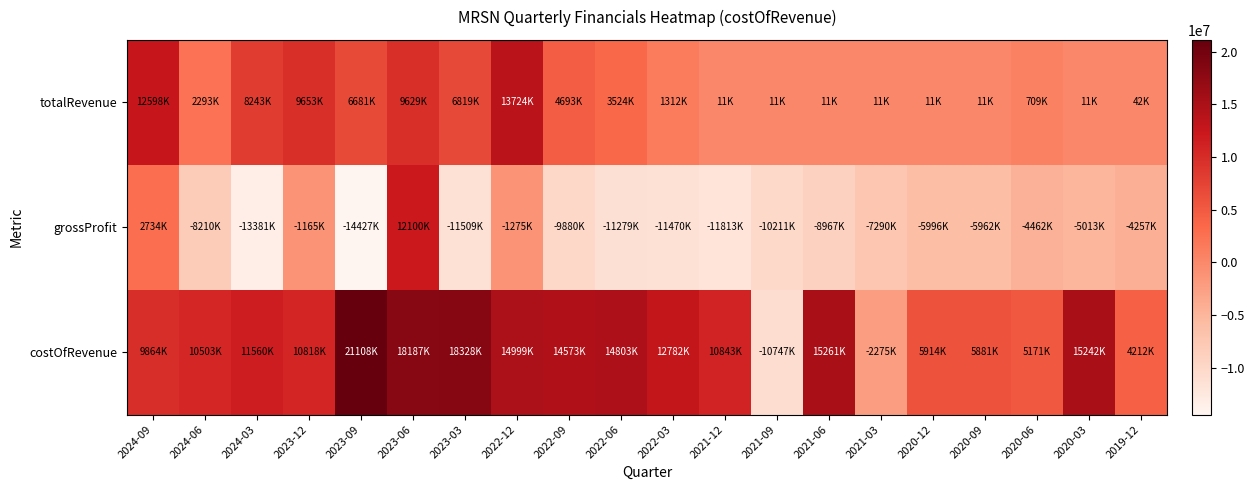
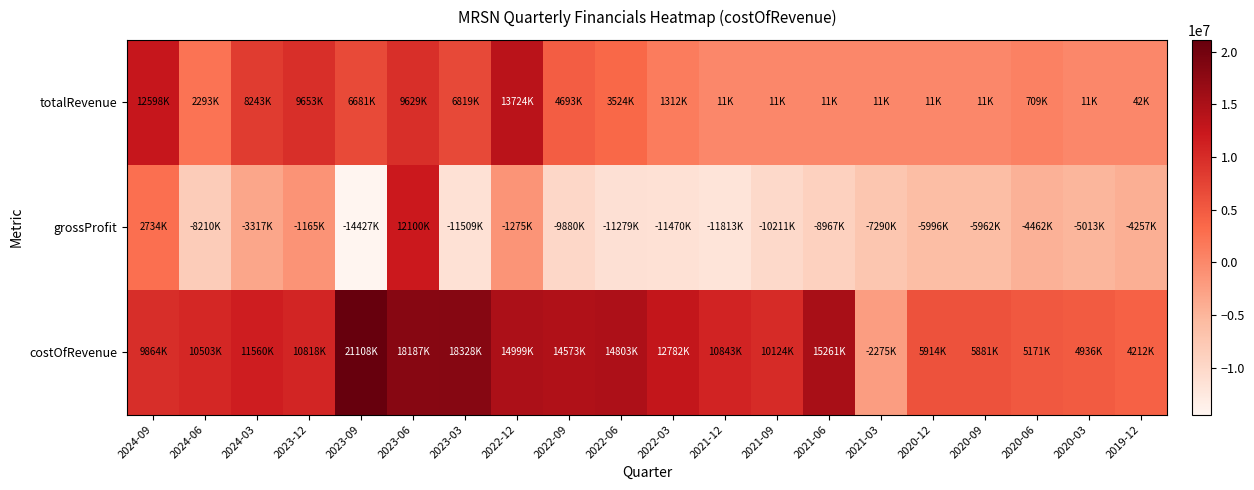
  {
    "totalRevenue": {
      "2024-09": "12598K",
      "2024-06": "2293K",
      "2024-03": "8243K",
      "2023-12": "9653K",
      "2023-09": "6681K",
      "2023-06": "9629K",
      "2023-03": "6819K",
      "2022-12": "13724K",
      "2022-09": "4693K",
      "2022-06": "3524K",
      "2022-03": "1312K",
      "2021-12": "11K",
      "2021-09": "11K",
      "2021-06": "11K",
      "2021-03": "11K",
      "2020-12": "11K",
      "2020-09": "11K",
      "2020-06": "709K",
      "2020-03": "11K",
      "2019-12": "42K"
    },
    "grossProfit": {
      "2024-09": "2734K",
      "2024-06": "-8210K",
-     "2024-03": "-13381K",
+     "2024-03": "-3317K",
      "2023-12": "-1165K",
      "2023-09": "-14427K",
      "2023-06": "12100K",
      "2023-03": "-11509K",
      "2022-12": "-1275K",
      "2022-09": "-9880K",
      "2022-06": "-11279K",
      "2022-03": "-11470K",
      "2021-12": "-11813K",
      "2021-09": "-10211K",
      "2021-06": "-8967K",
      "2021-03": "-7290K",
      "2020-12": "-5996K",
      "2020-09": "-5962K",
      "2020-06": "-4462K",
      "2020-03": "-5013K",
      "2019-12": "-4257K"
    },
    "costOfRevenue": {
      "2024-09": "9864K",
      "2024-06": "10503K",
      "2024-03": "11560K",
      "2023-12": "10818K",
      "2023-09": "21108K",
      "2023-06": "18187K",
      "2023-03": "18328K",
      "2022-12": "14999K",
      "2022-09": "14573K",
      "2022-06": "14803K",
      "2022-03": "12782K",
      "2021-12": "10843K",
-     "2021-09": "-10747K",
+     "2021-09": "10124K",
      "2021-06": "15261K",
      "2021-03": "-2275K",
      "2020-12": "5914K",
      "2020-09": "5881K",
      "2020-06": "5171K",
-     "2020-03": "15242K",
+     "2020-03": "4936K",
      "2019-12": "4212K"
    }
  }
